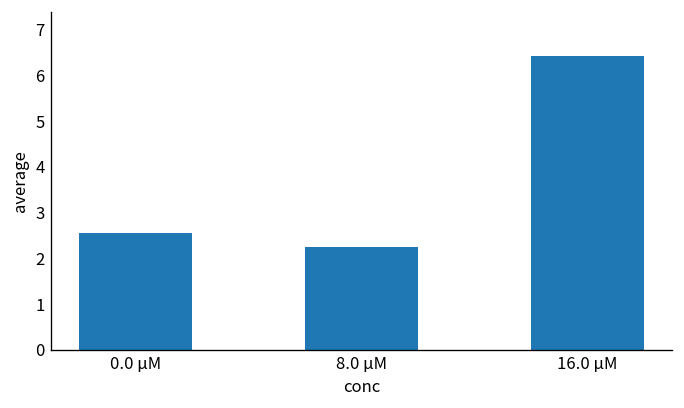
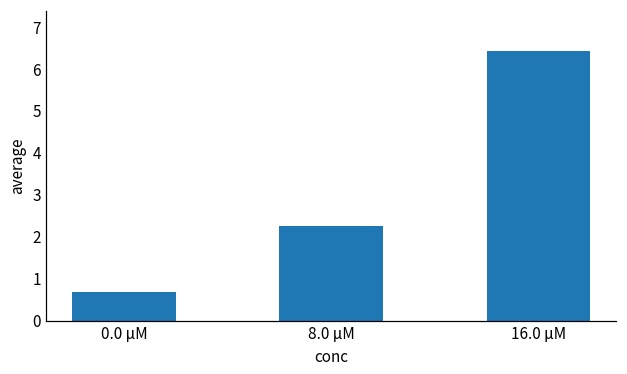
  {
-   "0.0 μM": 2.6,
+   "0.0 μM": 0.7,
    "8.0 μM": 2.3,
    "16.0 μM": 6.4
  }
